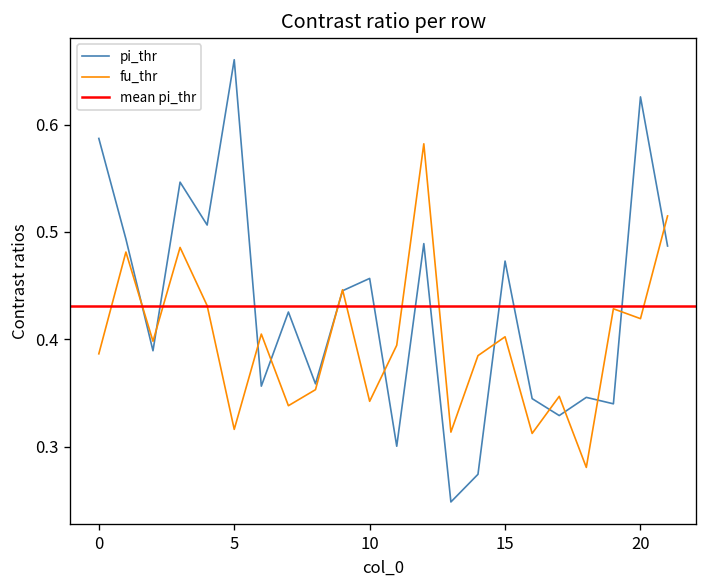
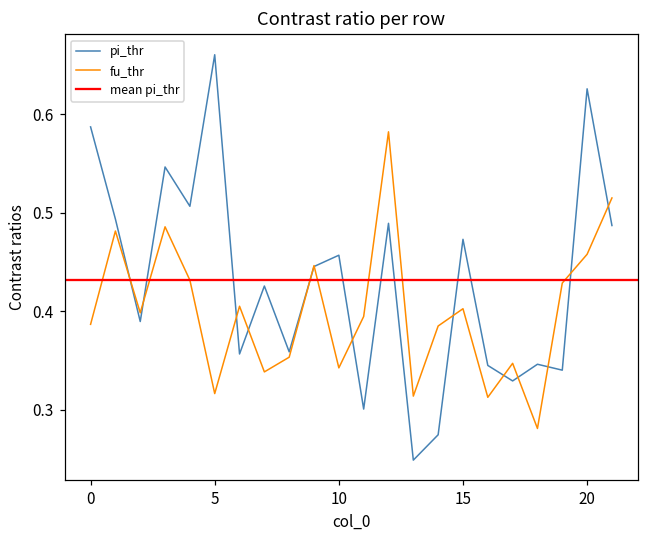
  {
    "pi_thr": {
      "0": 0.59,
      "5": 0.66,
      "10": 0.46,
      "15": 0.47,
      "20": 0.63
    },
    "fu_thr": {
      "0": 0.39,
      "5": 0.32,
      "10": 0.34,
      "15": 0.40,
-     "20": 0.42
+     "20": 0.46
    }
  }
